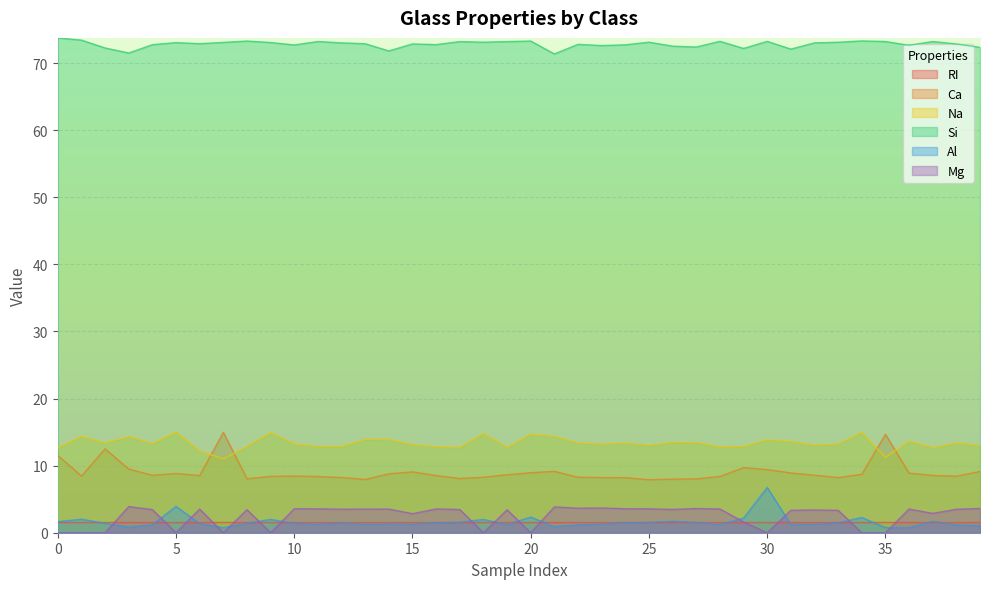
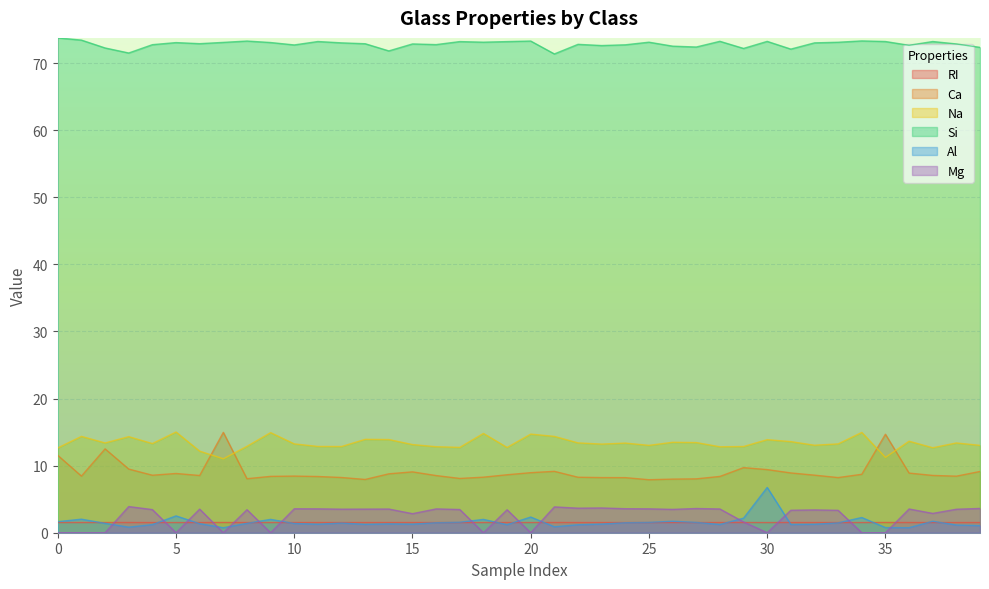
  {
    "Si": {
      "0": 74,
      "5": 73,
      "10": 73,
      "15": 73,
      "20": 73,
      "25": 73,
      "30": 73,
      "35": 73
    },
    "Al": {
-     "5": 4,
+     "5": 3,
      "20": 2,
      "30": 7,
      "35": 1
    },
    "Mg": {
      "0": 0,
      "5": 0,
      "10": 4,
      "15": 3,
      "20": 0,
      "25": 4,
      "30": 0,
      "35": 0
    }
  }
